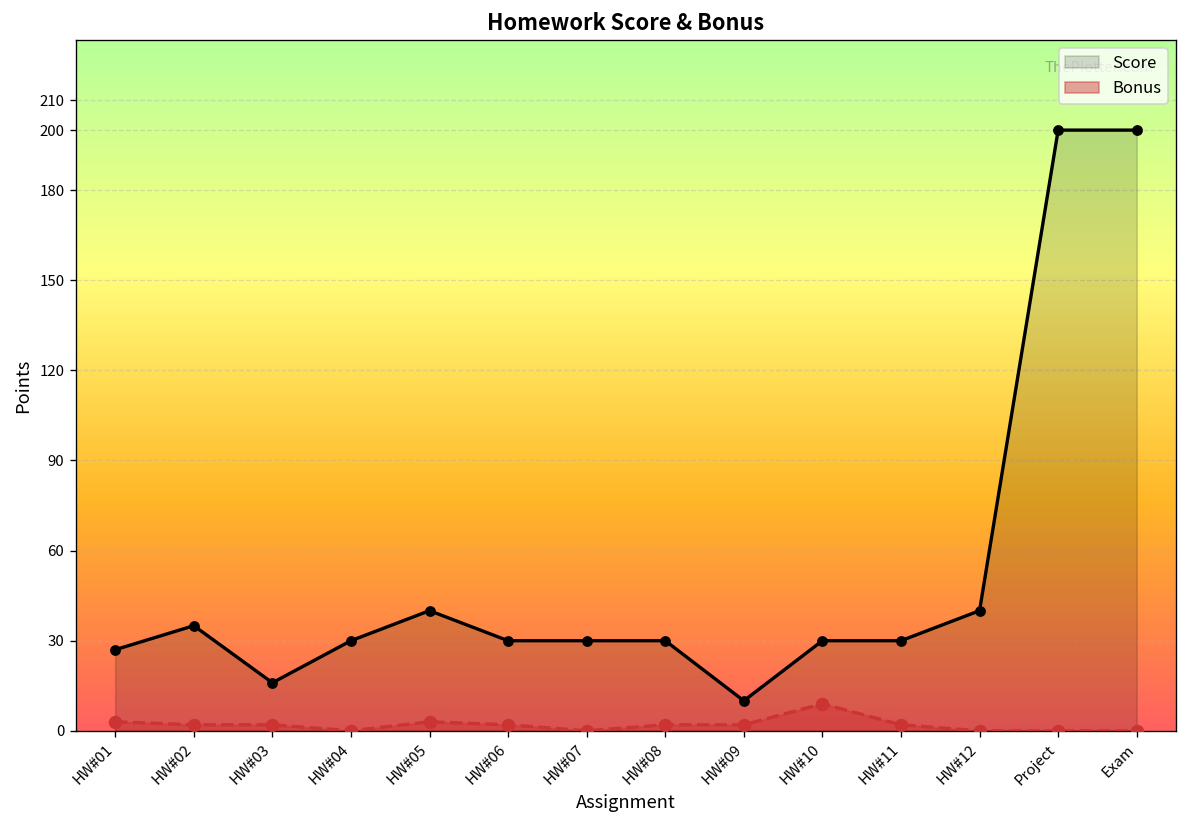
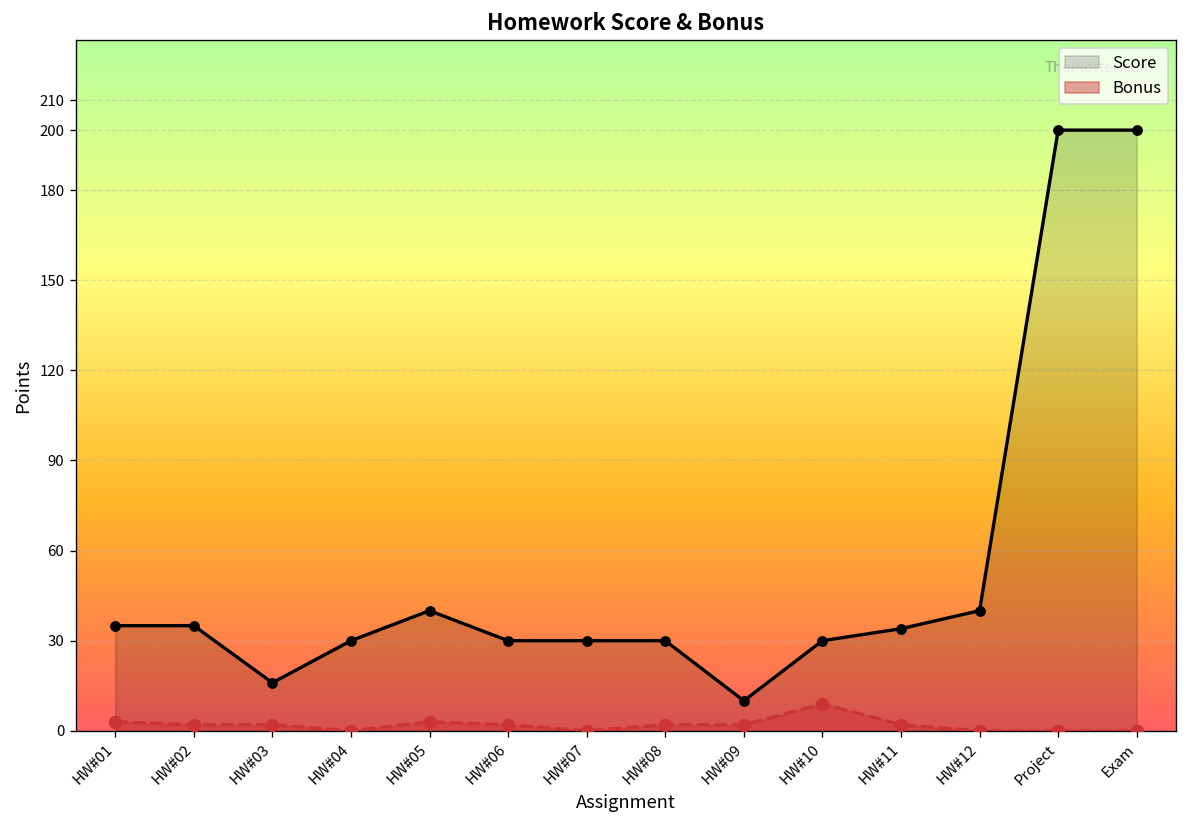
  {
    "Score": {
-     "HW#01": 27,
+     "HW#01": 35,
      "HW#02": 35,
      "HW#03": 16,
      "HW#04": 30,
      "HW#05": 40,
      "HW#06": 30,
      "HW#07": 30,
      "HW#08": 30,
      "HW#09": 10,
      "HW#10": 30,
-     "HW#11": 30,
+     "HW#11": 34,
      "HW#12": 40,
      "Project": 200,
      "Exam": 200
    },
    "Bonus": {
      "HW#01": 3,
      "HW#02": 2,
      "HW#03": 2,
      "HW#04": 0,
      "HW#05": 3,
      "HW#06": 2,
      "HW#07": 0,
      "HW#08": 2,
      "HW#09": 2,
      "HW#10": 9,
      "HW#11": 2,
      "HW#12": 0,
      "Project": 0,
      "Exam": 0
    }
  }
